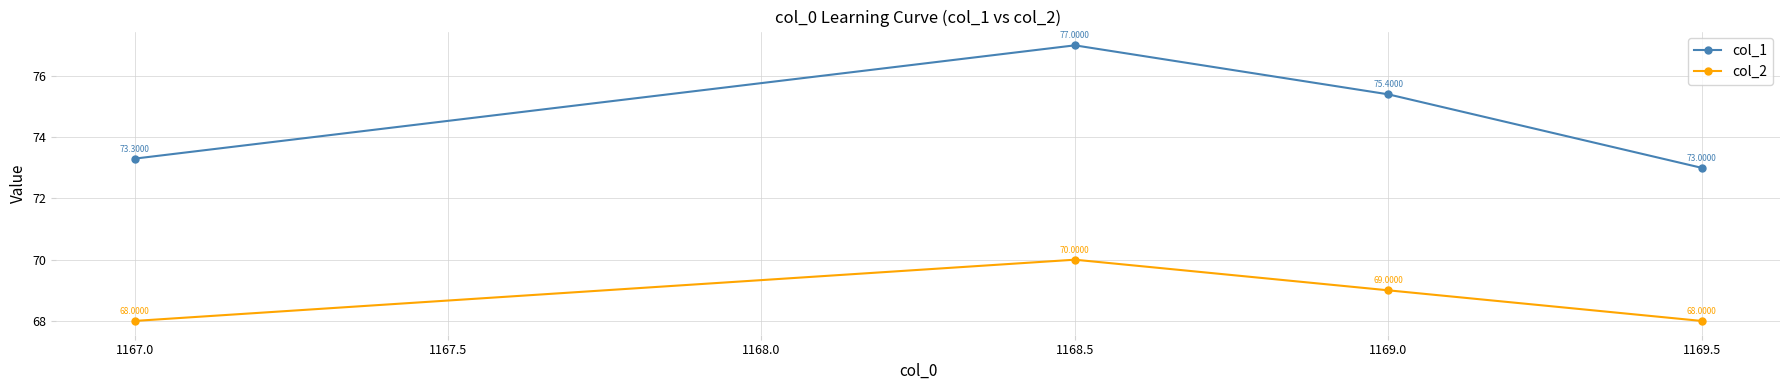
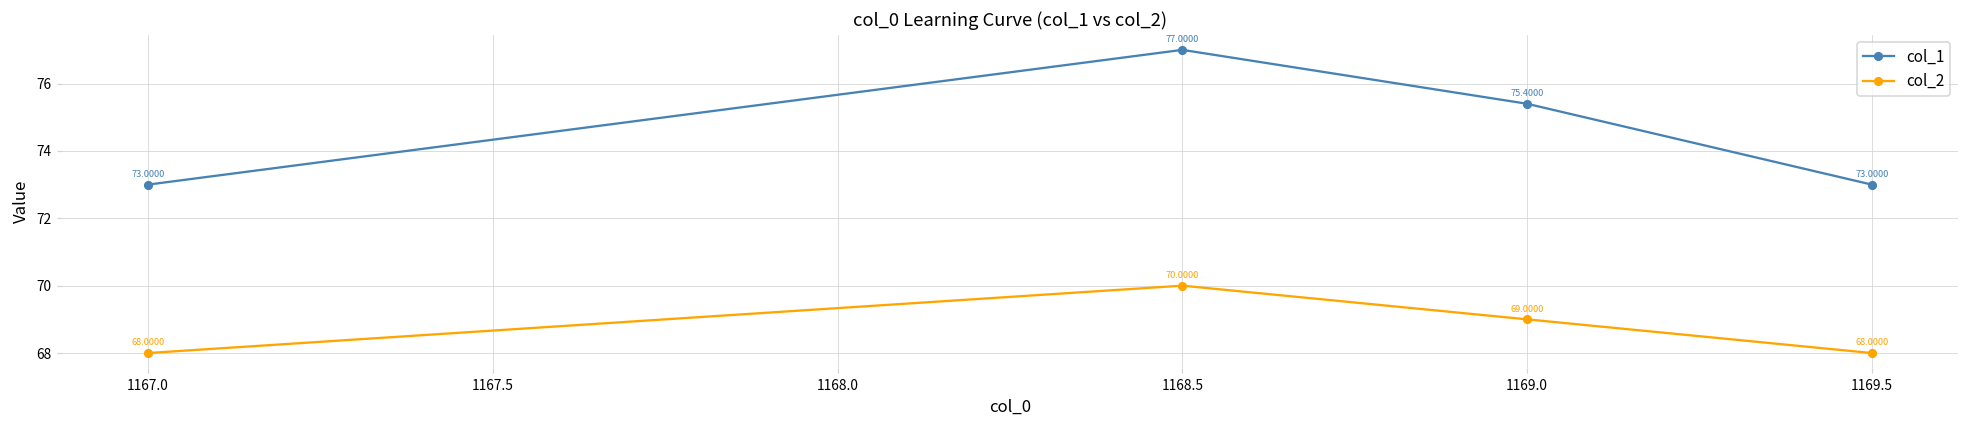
  {
    "col_1": {
-     "1167.0": 73.3000,
+     "1167.0": 73.0000,
      "1168.5": 77.0000,
      "1169.0": 75.4000,
      "1169.5": 73.0000
    },
    "col_2": {
      "1167.0": 68.0000,
      "1168.5": 70.0000,
      "1169.0": 69.0000,
      "1169.5": 68.0000
    }
  }
